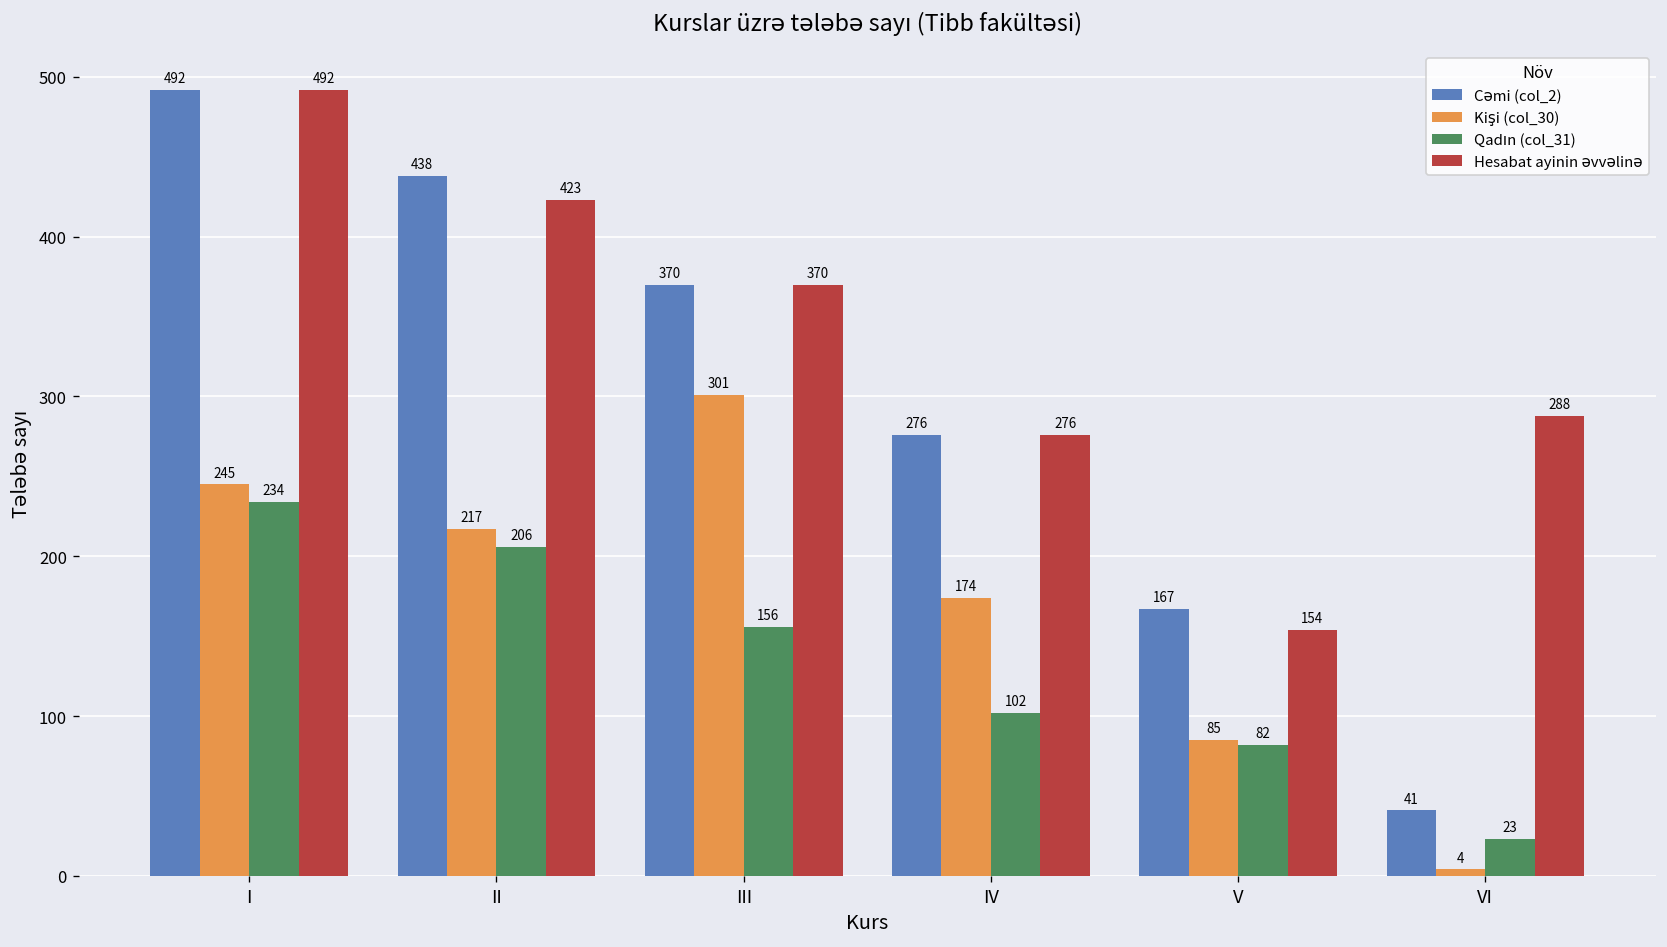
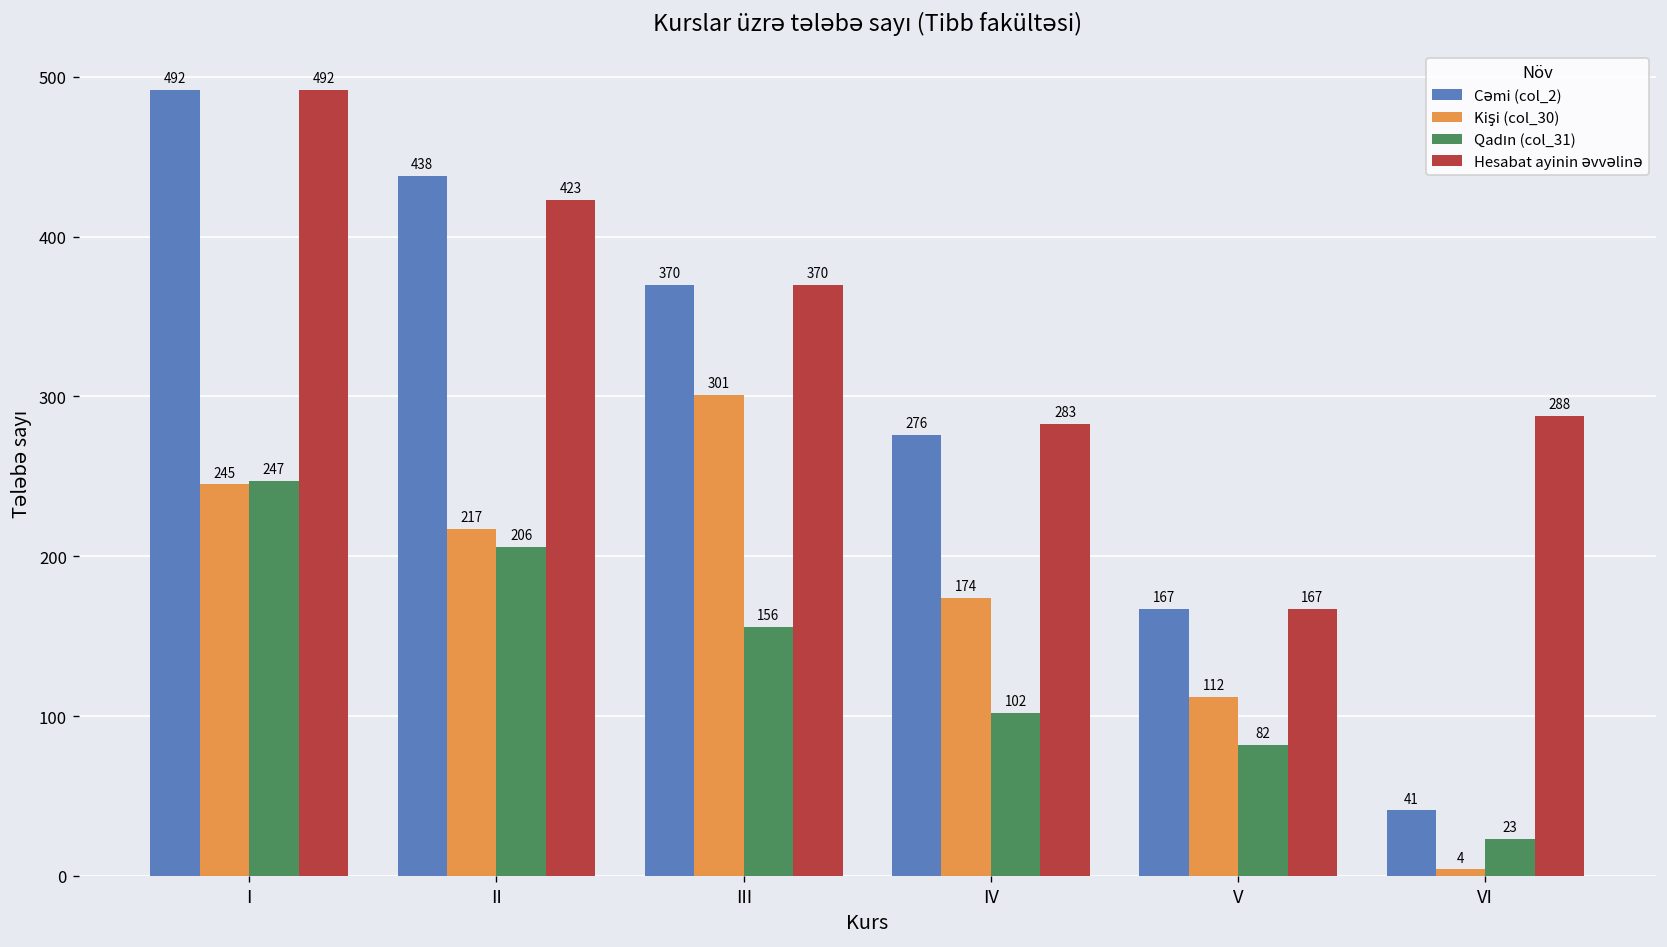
  {
    "Cəmi (col_2)": {
      "I": 492,
      "II": 438,
      "III": 370,
      "IV": 276,
      "V": 167,
      "VI": 41
    },
    "Kişi (col_30)": {
      "I": 245,
      "II": 217,
      "III": 301,
      "IV": 174,
-     "V": 85,
+     "V": 112,
      "VI": 4
    },
    "Qadın (col_31)": {
-     "I": 234,
+     "I": 247,
      "II": 206,
      "III": 156,
      "IV": 102,
      "V": 82,
      "VI": 23
    },
    "Hesabat ayinin əvvəlinə": {
      "I": 492,
      "II": 423,
      "III": 370,
-     "IV": 276,
-     "V": 154,
+     "IV": 283,
+     "V": 167,
      "VI": 288
    }
  }
